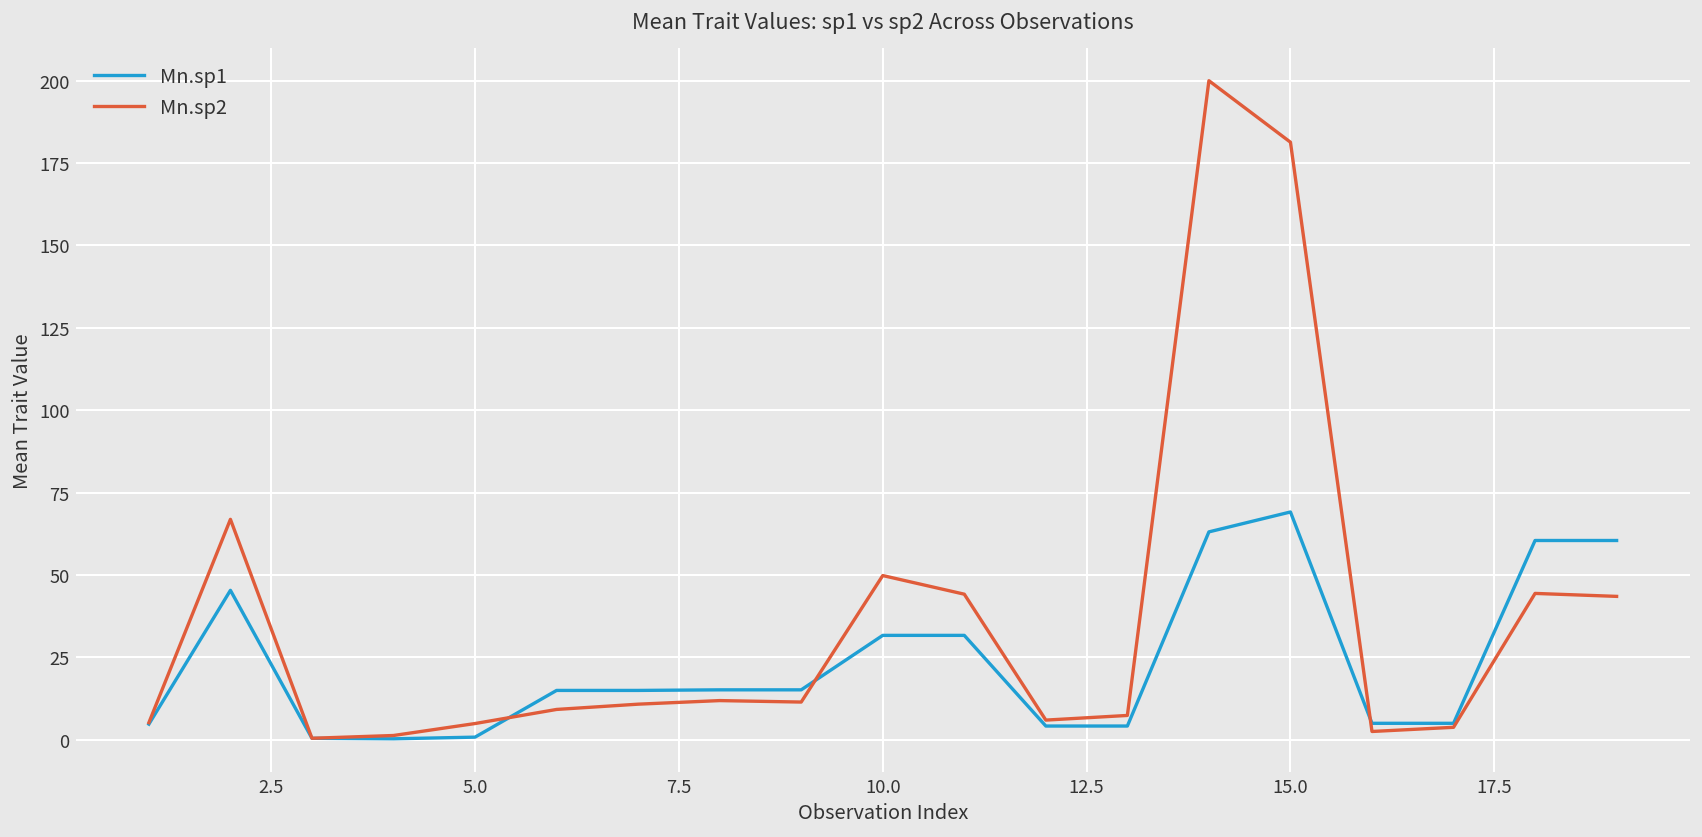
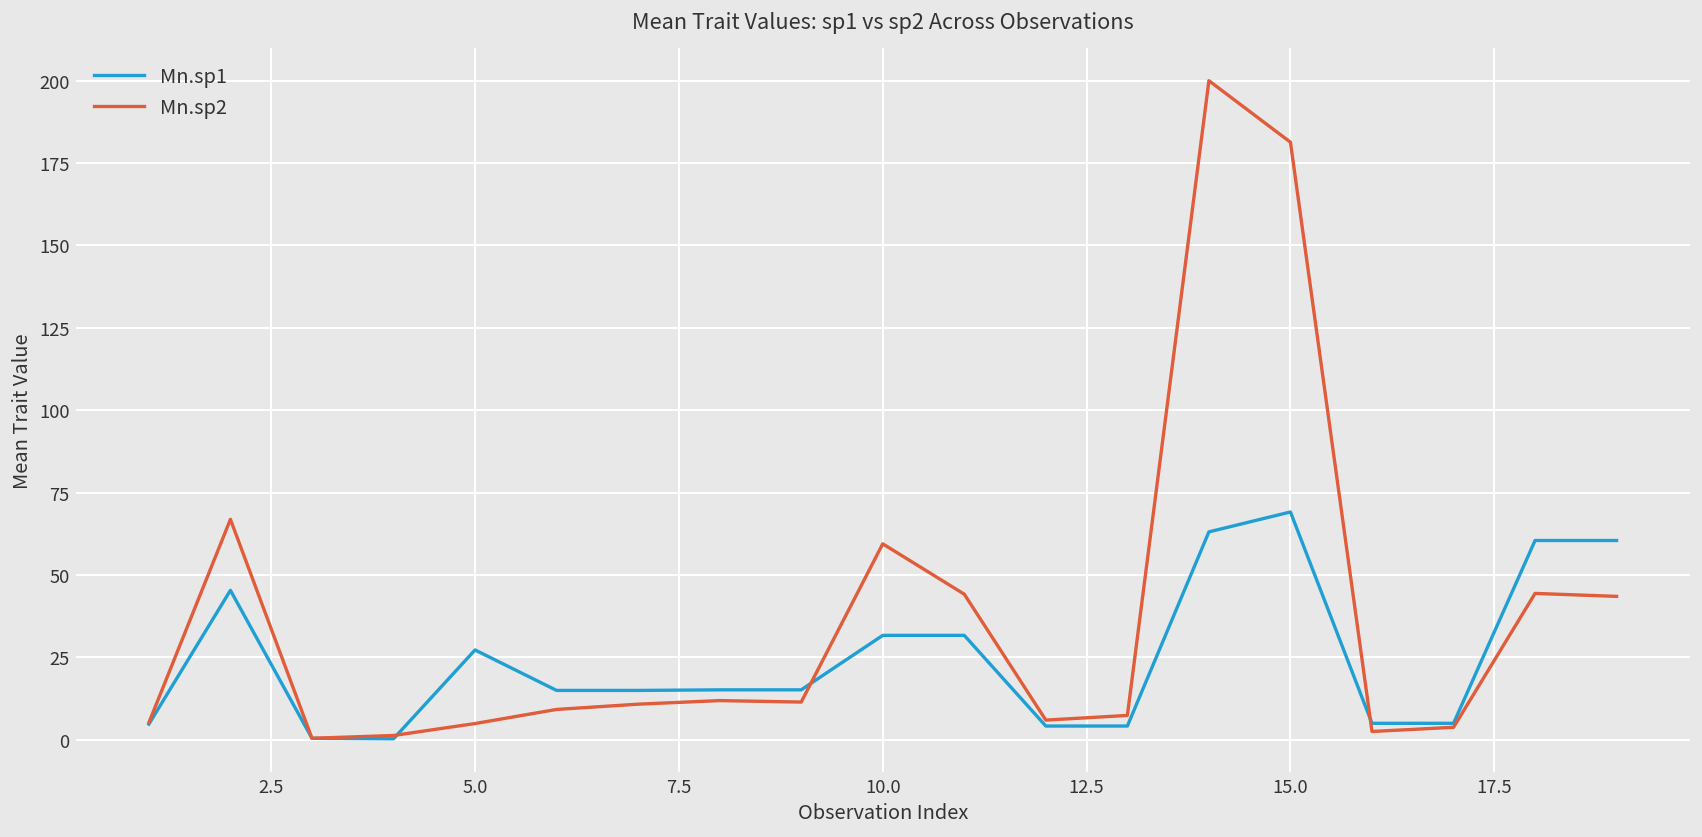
  {
    "Mn.sp1": {
-     "5.0": 1,
+     "5.0": 27,
      "10.0": 32,
      "15.0": 69
    },
    "Mn.sp2": {
      "5.0": 5,
-     "10.0": 50,
+     "10.0": 59,
      "15.0": 181
    }
  }
